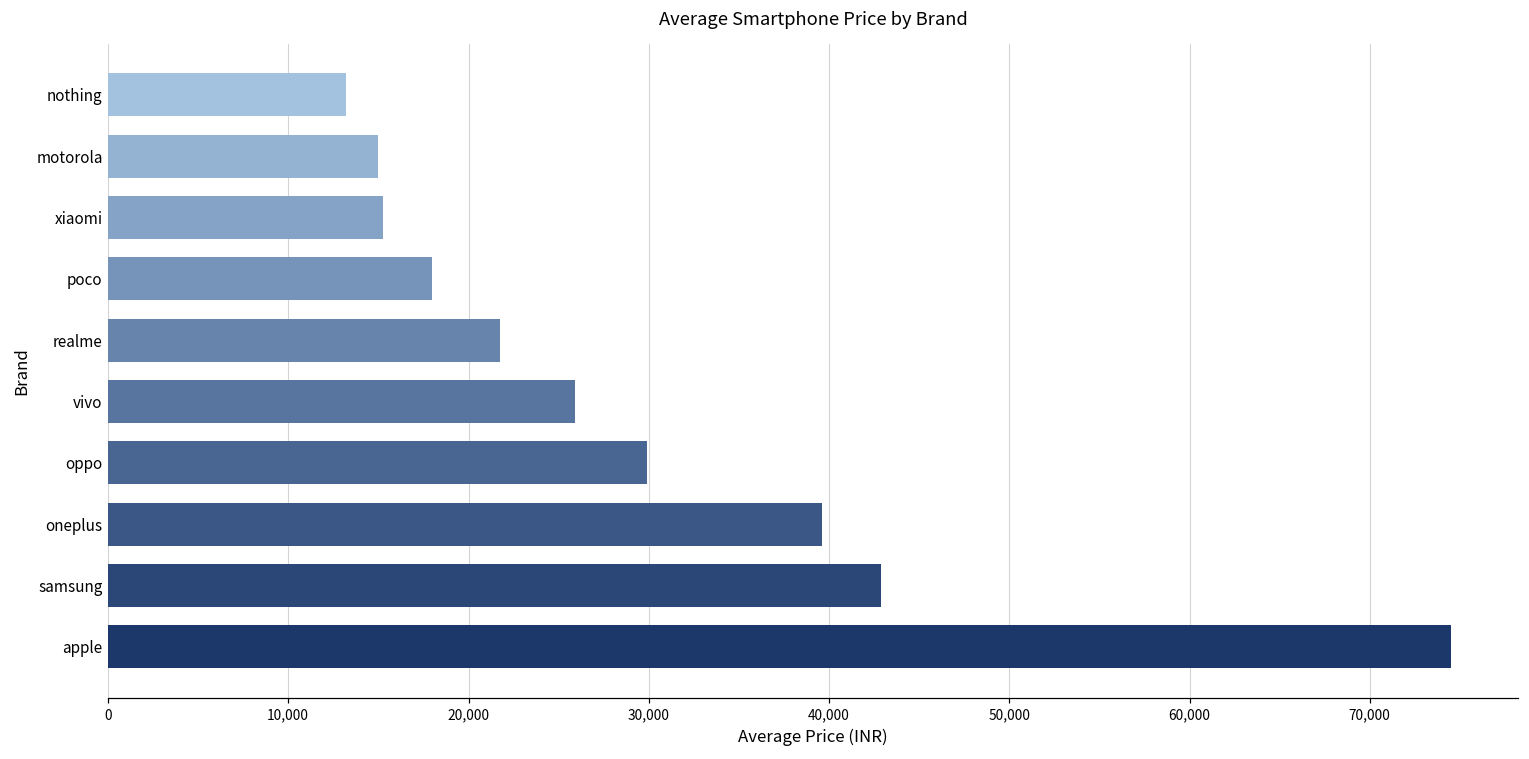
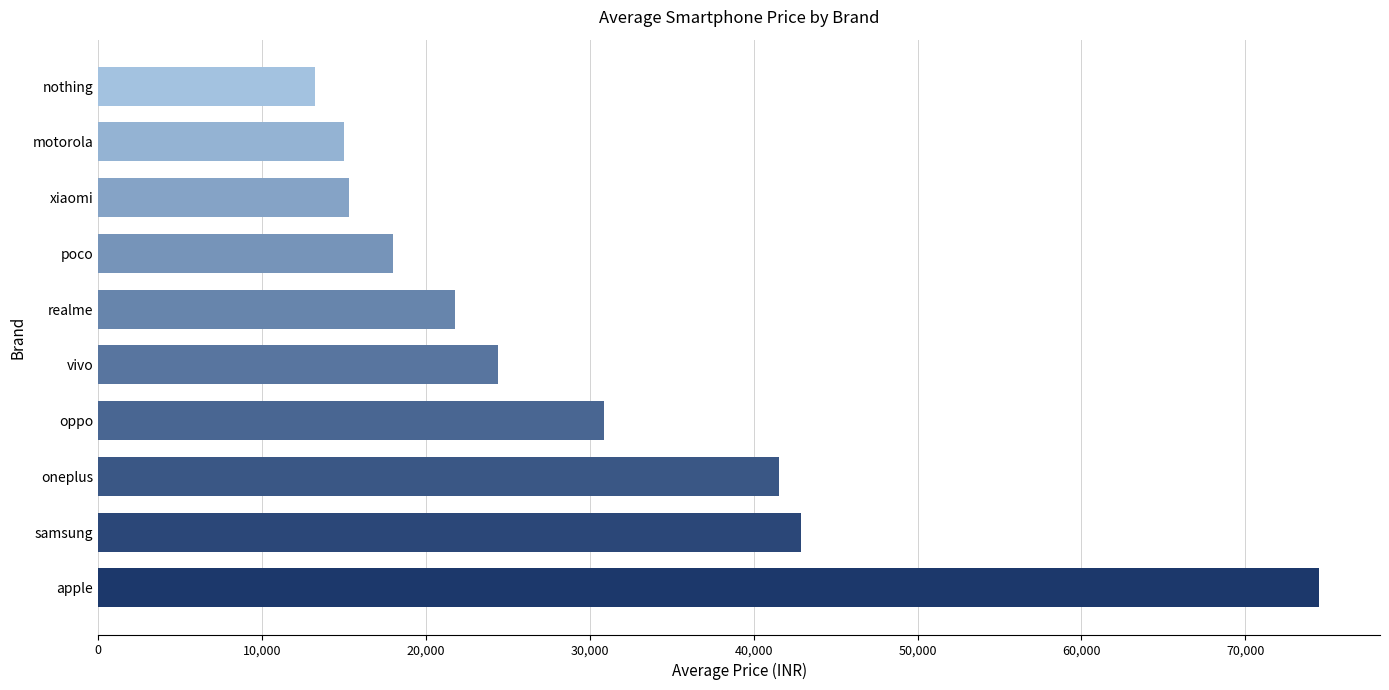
  {
    "nothing": "13,200",
    "motorola": "15,000",
    "xiaomi": "15,300",
    "poco": "18,000",
    "realme": "21,700",
-   "vivo": "25,900",
-   "oppo": "29,900",
-   "oneplus": "39,600",
+   "vivo": "24,400",
+   "oppo": "30,900",
+   "oneplus": "41,500",
    "samsung": "42,900",
    "apple": "74,500"
  }
